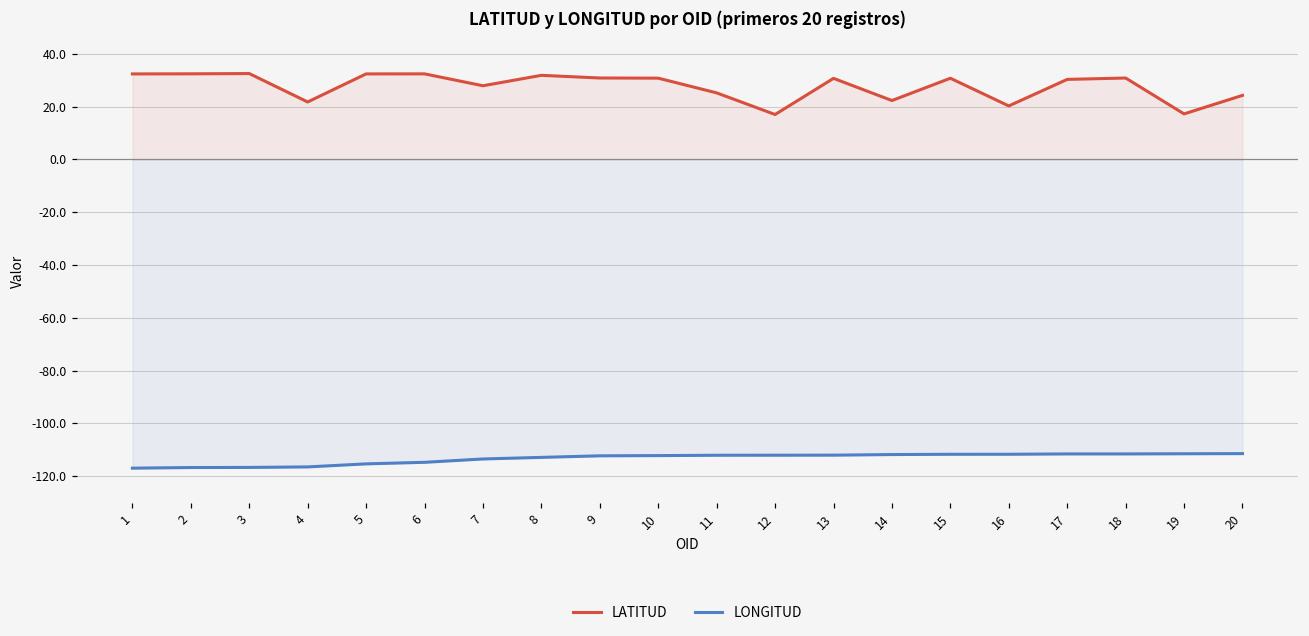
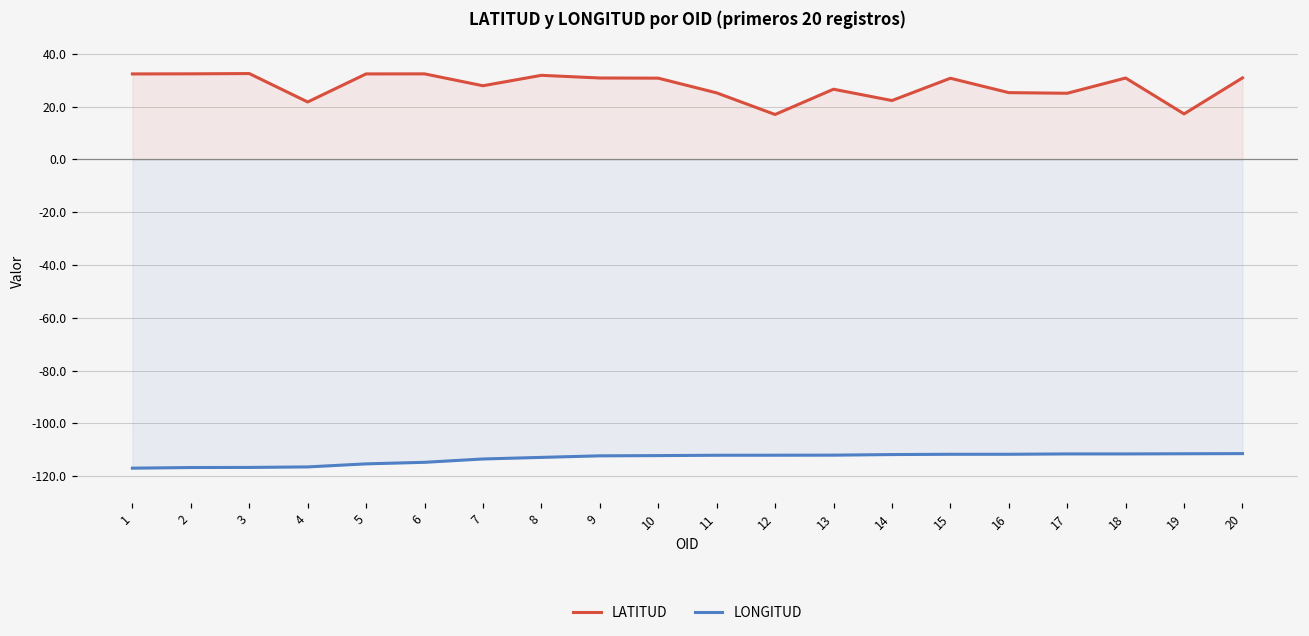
  {
    "LATITUD": {
      "1": 32,
      "2": 32,
      "3": 33,
      "4": 22,
      "5": 32,
      "6": 32,
      "7": 28,
      "8": 32,
      "9": 31,
      "10": 31,
      "11": 25,
      "12": 17,
-     "13": 31,
+     "13": 27,
      "14": 22,
      "15": 31,
-     "16": 20,
-     "17": 30,
+     "16": 25,
+     "17": 25,
      "18": 31,
      "19": 17,
-     "20": 24
+     "20": 31
    }
  }
